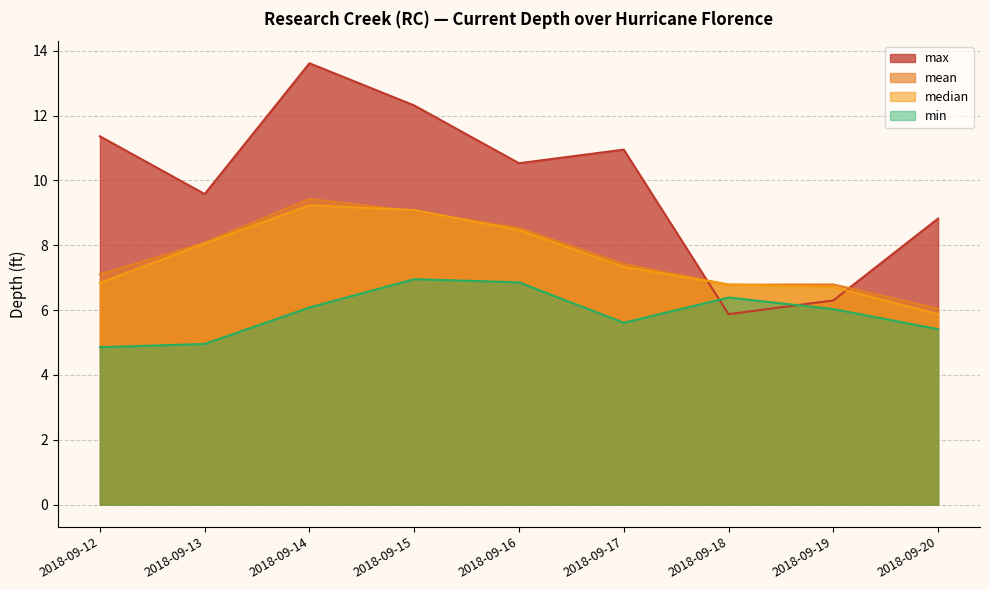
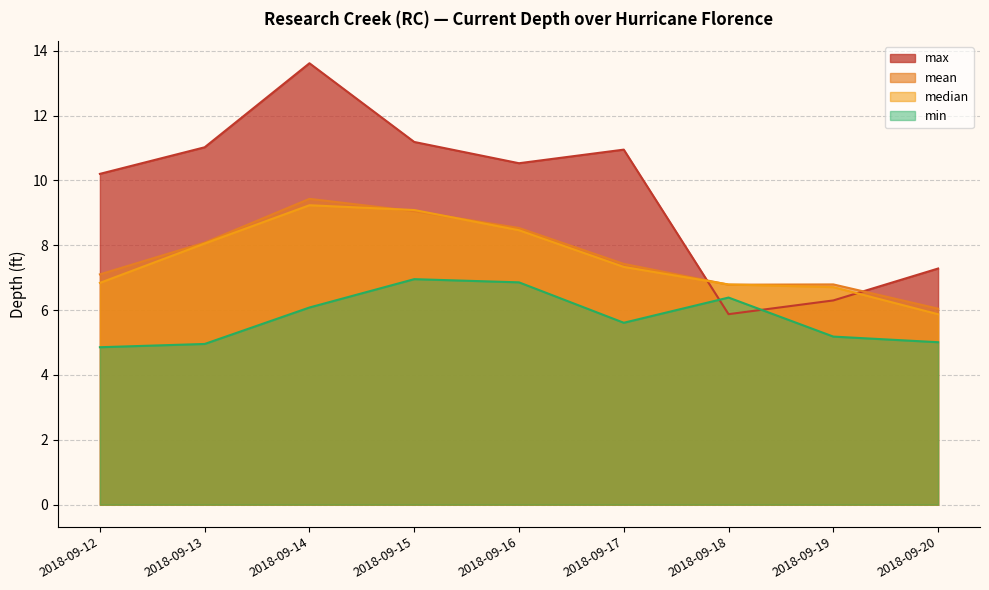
  {
    "max": {
-     "2018-09-12": 11.4,
-     "2018-09-13": 9.6,
+     "2018-09-12": 10.2,
+     "2018-09-13": 11.0,
      "2018-09-14": 13.6,
-     "2018-09-15": 12.3,
+     "2018-09-15": 11.2,
      "2018-09-16": 10.5,
      "2018-09-17": 11.0,
      "2018-09-18": 5.9,
      "2018-09-19": 6.3,
-     "2018-09-20": 8.8
+     "2018-09-20": 7.3
    },
    "min": {
      "2018-09-12": 4.9,
      "2018-09-13": 5.0,
      "2018-09-14": 6.1,
      "2018-09-15": 7.0,
      "2018-09-16": 6.9,
      "2018-09-17": 5.6,
      "2018-09-18": 6.4,
-     "2018-09-19": 6.0,
-     "2018-09-20": 5.4
+     "2018-09-19": 5.2,
+     "2018-09-20": 5.0
    }
  }
